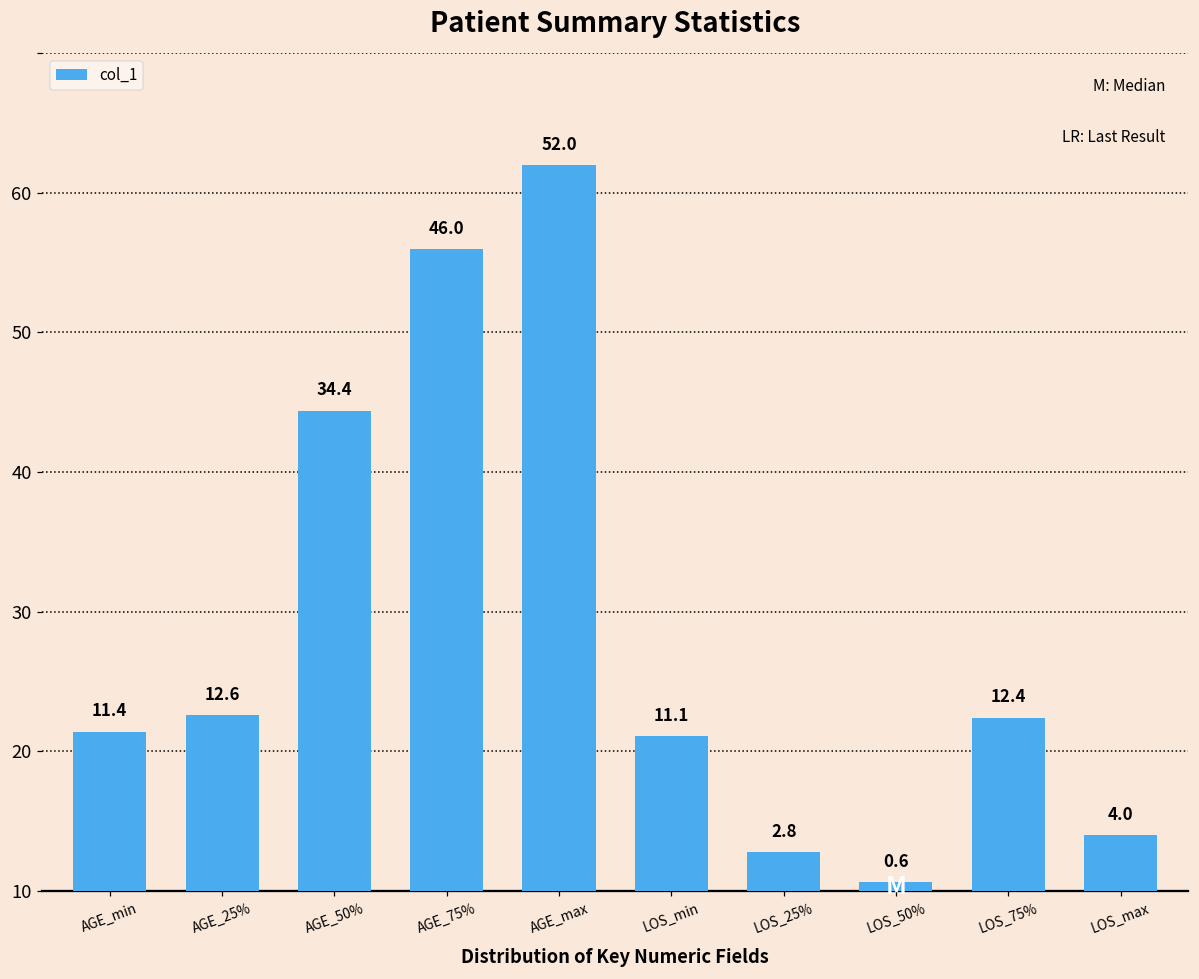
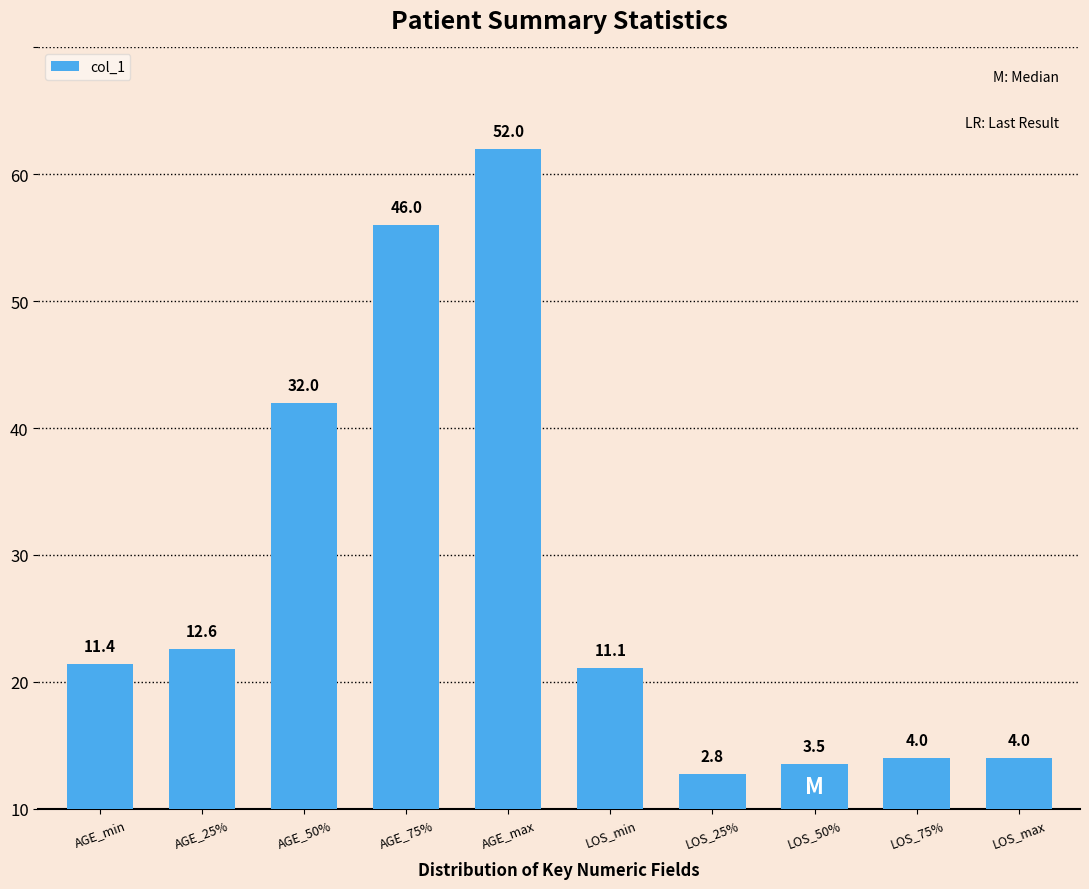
  {
    "AGE_min": 11.4,
    "AGE_25%": 12.6,
-   "AGE_50%": 34.4,
+   "AGE_50%": 32.0,
    "AGE_75%": 46.0,
    "AGE_max": 52.0,
    "LOS_min": 11.1,
    "LOS_25%": 2.8,
-   "LOS_50%": 0.6,
-   "LOS_75%": 12.4,
+   "LOS_50%": 3.5,
+   "LOS_75%": 4.0,
    "LOS_max": 4.0
  }
